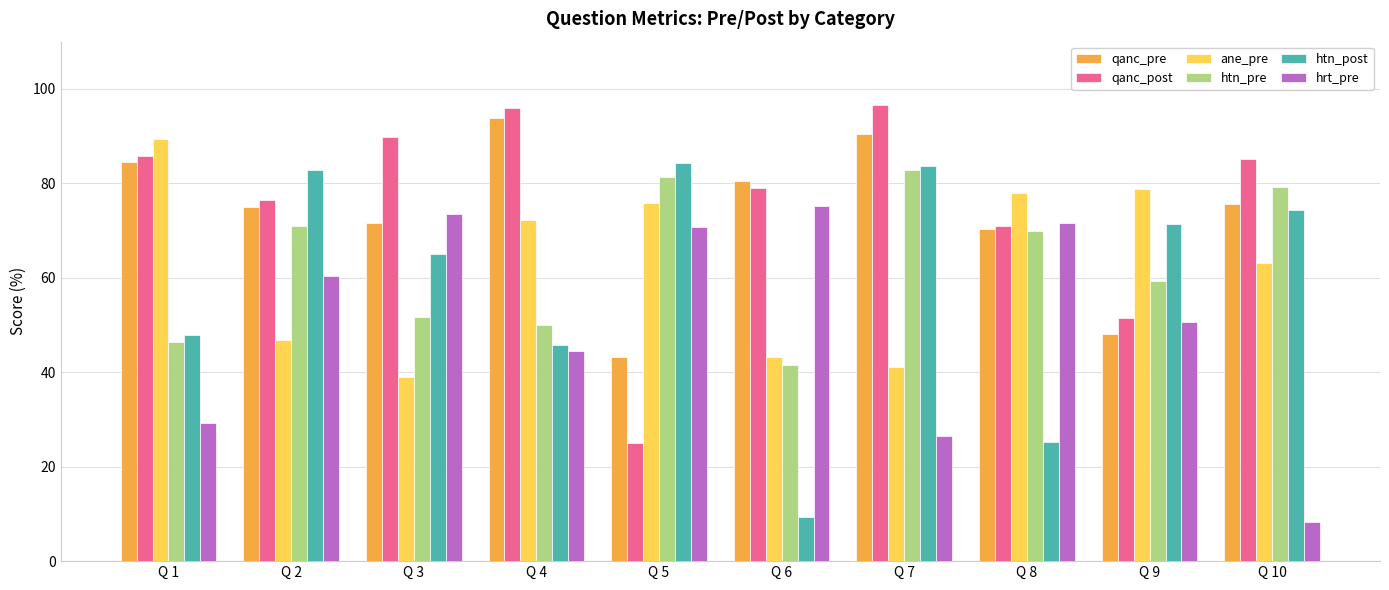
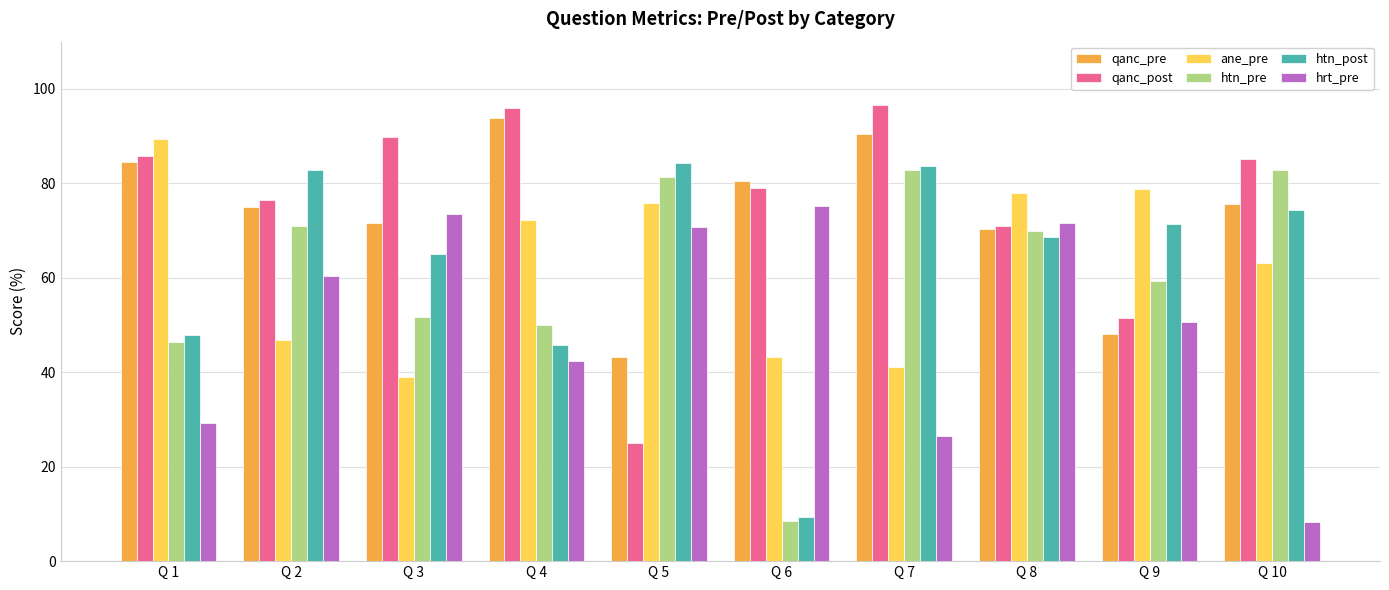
  {
    "qanc_post": {
      "Q 1": 86,
      "Q 2": 76,
      "Q 3": 90,
      "Q 4": 96,
      "Q 5": 25,
      "Q 6": 79,
      "Q 7": 97,
      "Q 8": 71,
      "Q 9": 51,
      "Q 10": 85
    },
    "htn_pre": {
      "Q 1": 46,
      "Q 2": 71,
      "Q 3": 52,
      "Q 4": 50,
      "Q 5": 81,
-     "Q 6": 42,
+     "Q 6": 9,
      "Q 7": 83,
      "Q 8": 70,
      "Q 9": 59,
-     "Q 10": 79
+     "Q 10": 83
    },
    "htn_post": {
      "Q 1": 48,
      "Q 2": 83,
      "Q 3": 65,
      "Q 4": 46,
      "Q 5": 84,
      "Q 6": 9,
      "Q 7": 84,
-     "Q 8": 25,
+     "Q 8": 69,
      "Q 9": 71,
      "Q 10": 74
    },
    "hrt_pre": {
      "Q 1": 29,
      "Q 2": 60,
      "Q 3": 74,
-     "Q 4": 44,
+     "Q 4": 42,
      "Q 5": 71,
      "Q 6": 75,
      "Q 7": 26,
      "Q 8": 72,
      "Q 9": 51,
      "Q 10": 8
    }
  }
